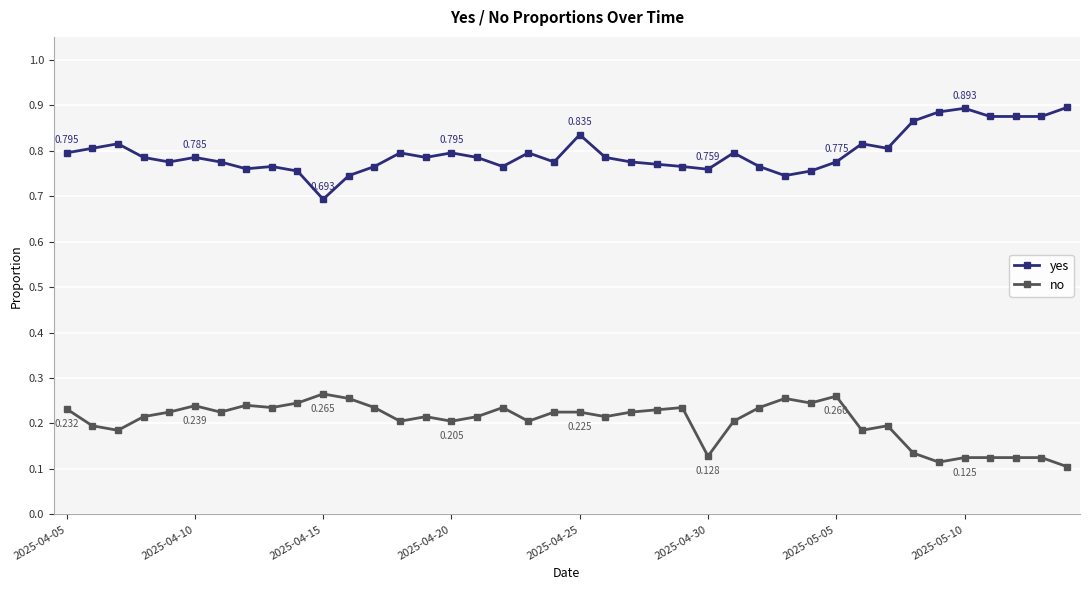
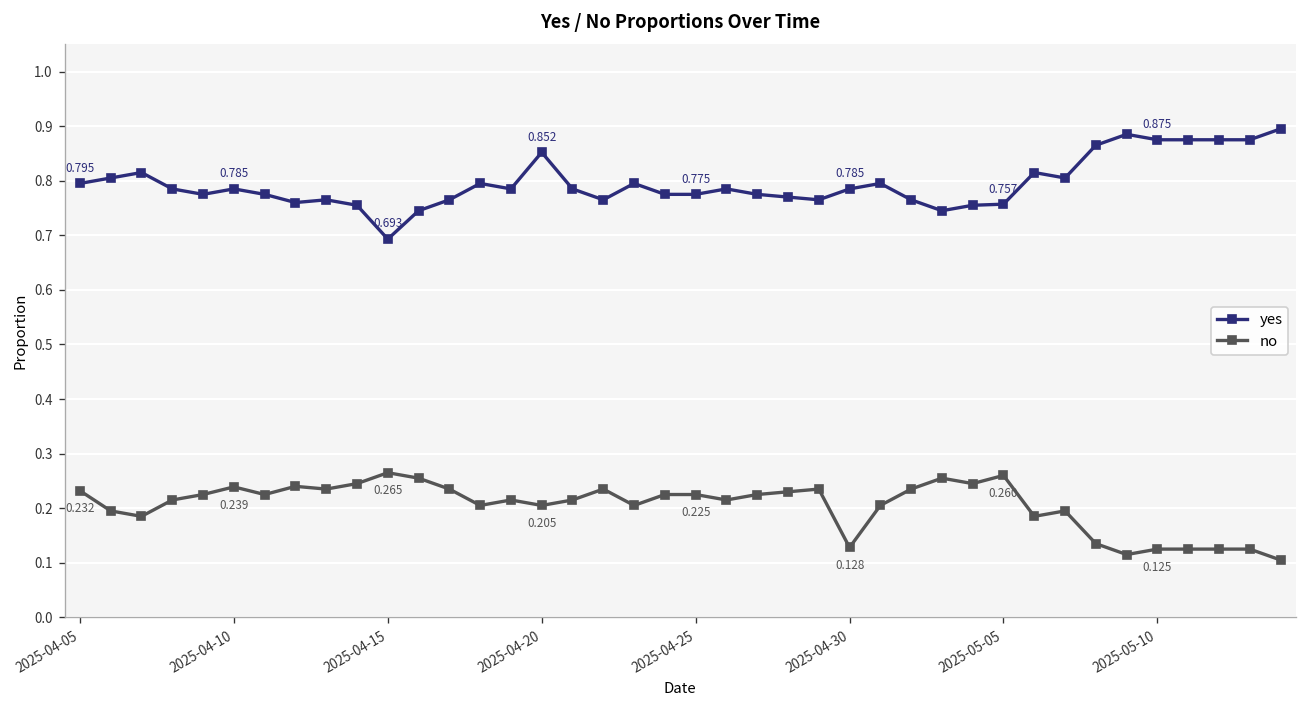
  {
    "yes": {
      "2025-04-05": 0.795,
      "2025-04-10": 0.785,
      "2025-04-15": 0.693,
-     "2025-04-20": 0.795,
-     "2025-04-25": 0.835,
-     "2025-04-30": 0.759,
-     "2025-05-05": 0.775,
-     "2025-05-10": 0.893
+     "2025-04-20": 0.852,
+     "2025-04-25": 0.775,
+     "2025-04-30": 0.785,
+     "2025-05-05": 0.757,
+     "2025-05-10": 0.875
    },
    "no": {
      "2025-04-05": 0.232,
      "2025-04-10": 0.239,
      "2025-04-15": 0.265,
      "2025-04-20": 0.205,
      "2025-04-25": 0.225,
      "2025-04-30": 0.128,
      "2025-05-05": 0.260,
      "2025-05-10": 0.125
    }
  }
